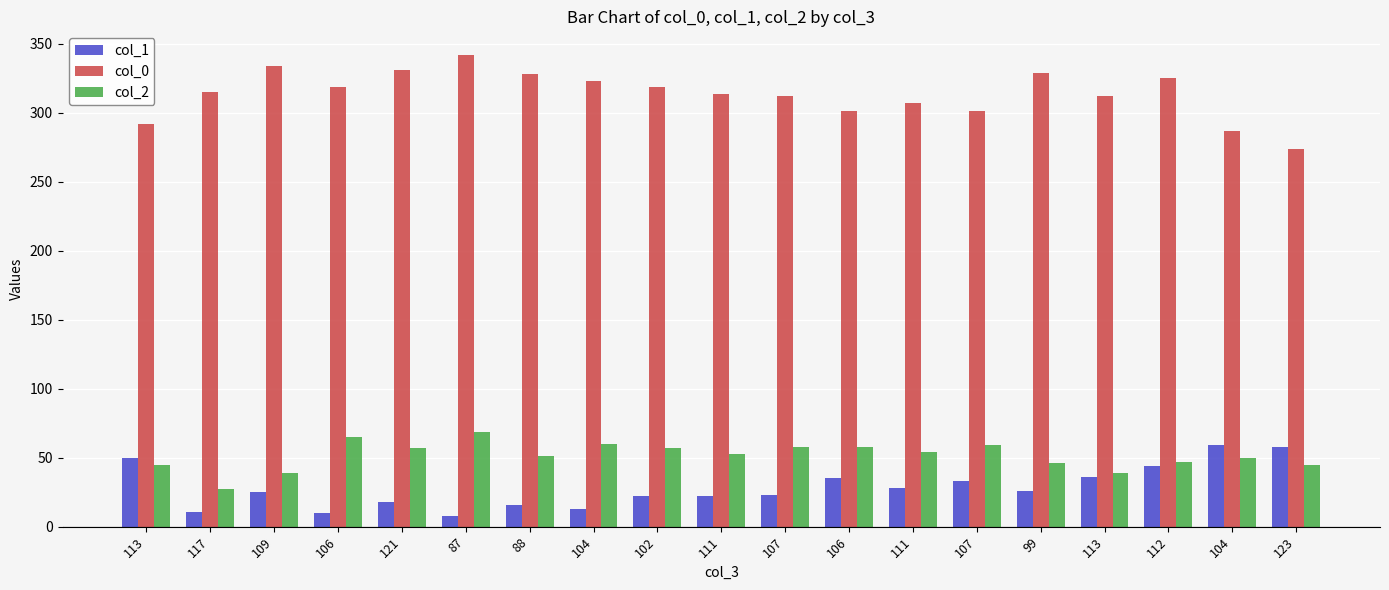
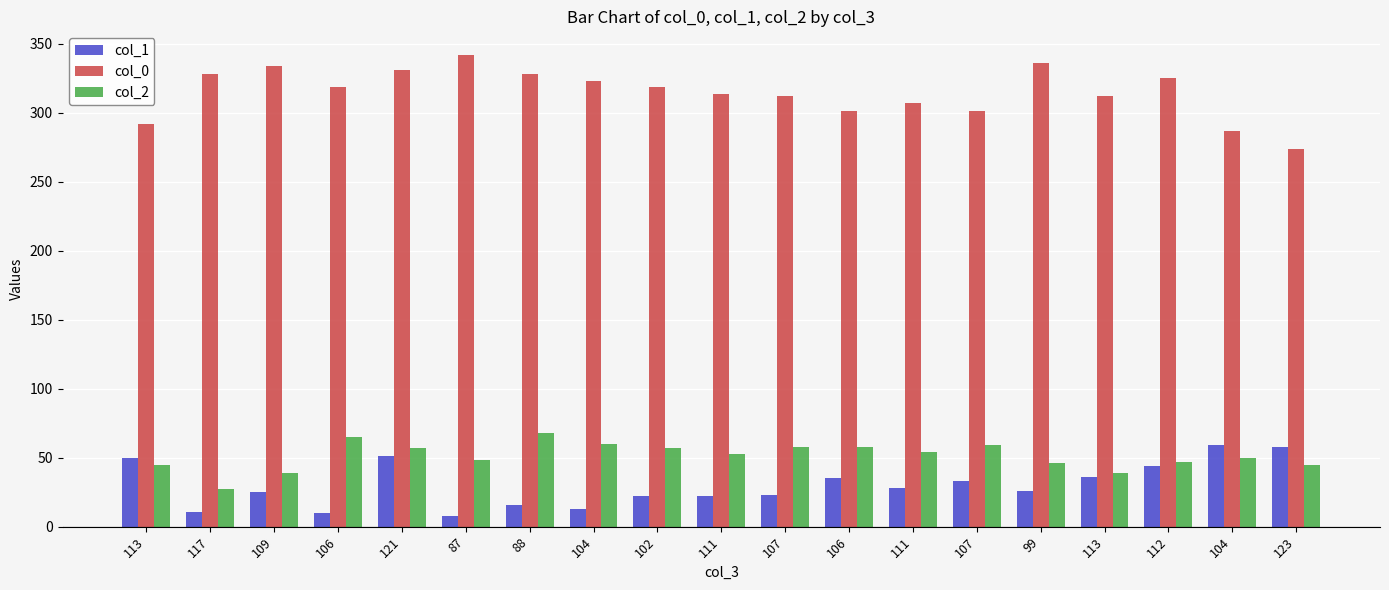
  {
    "col_1": {
      "117": 11,
      "109": 25,
-     "121": 18,
+     "121": 51,
      "87": 8,
      "88": 16,
      "102": 22,
      "99": 26,
      "112": 44,
      "123": 58
    },
    "col_0": {
-     "117": 315,
+     "117": 328,
      "109": 334,
      "121": 331,
      "87": 342,
      "88": 328,
      "102": 319,
-     "99": 329,
+     "99": 336,
      "112": 325,
      "123": 274
    },
    "col_2": {
      "117": 27,
      "109": 39,
      "121": 57,
-     "87": 69,
-     "88": 51,
+     "87": 48,
+     "88": 68,
      "102": 57,
      "99": 46,
      "112": 47,
      "123": 45
    }
  }
